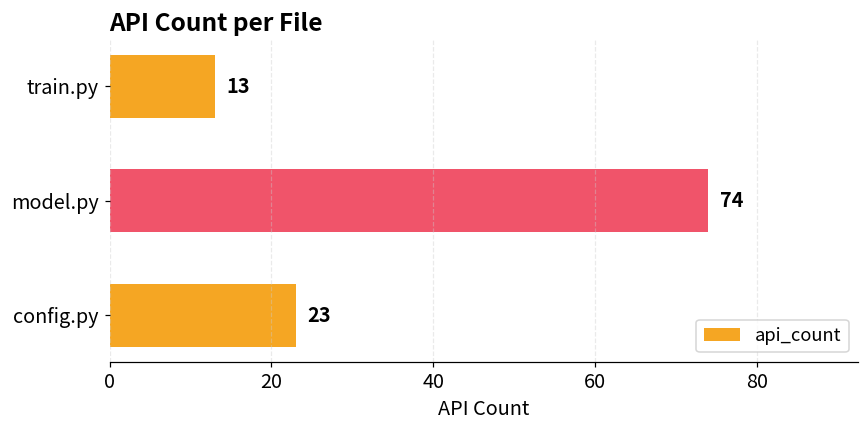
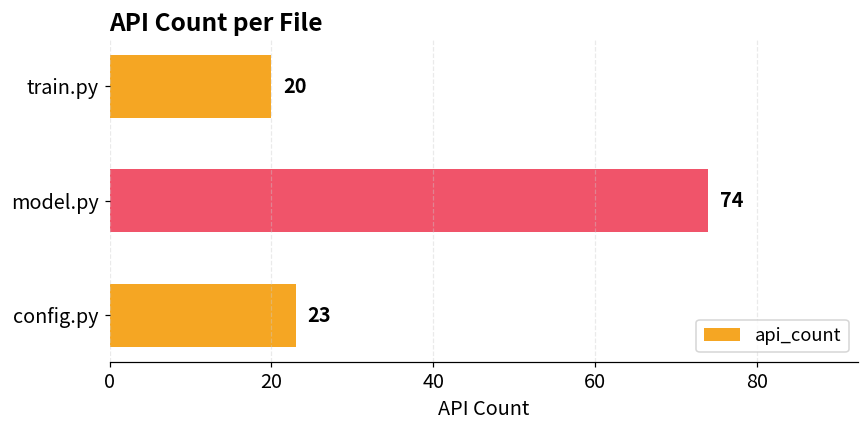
  {
-   "train.py": 13,
+   "train.py": 20,
    "model.py": 74,
    "config.py": 23
  }
